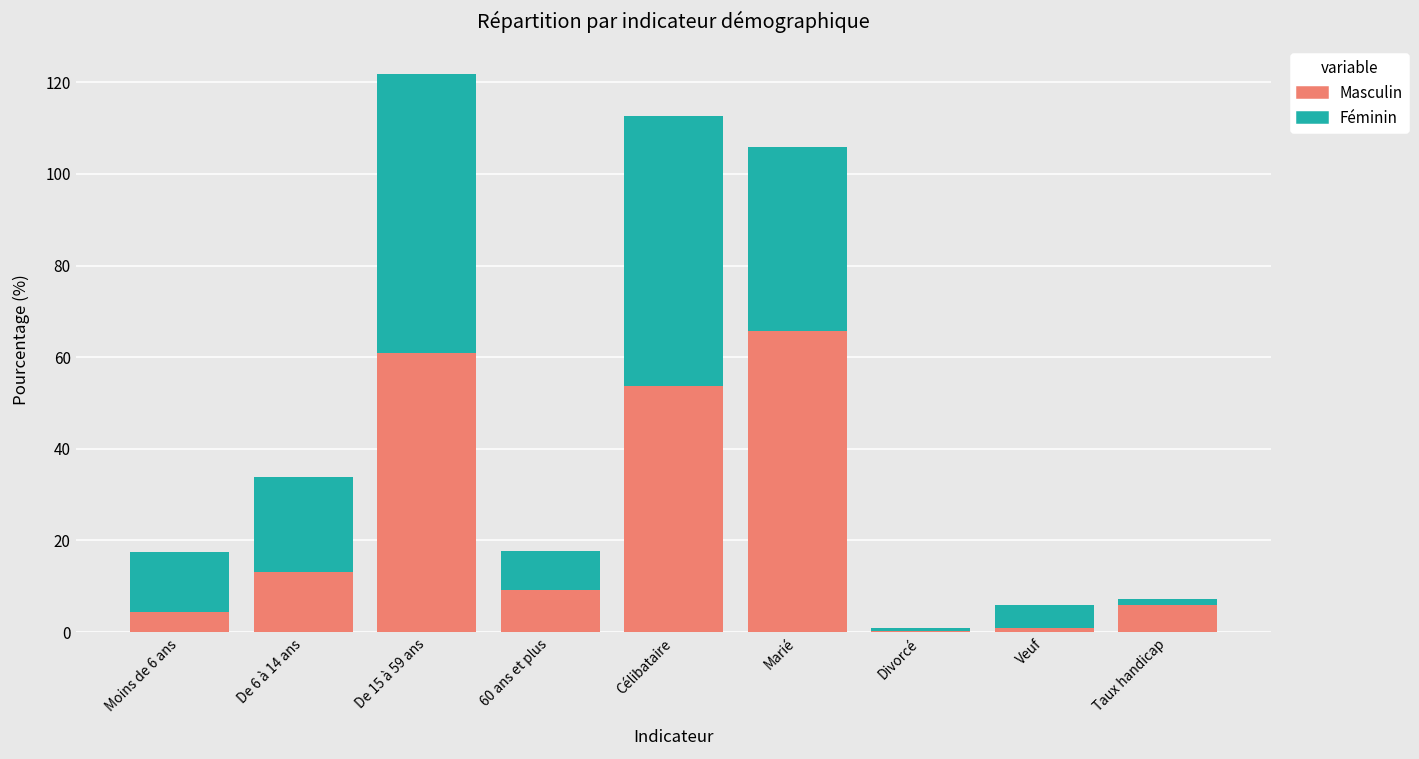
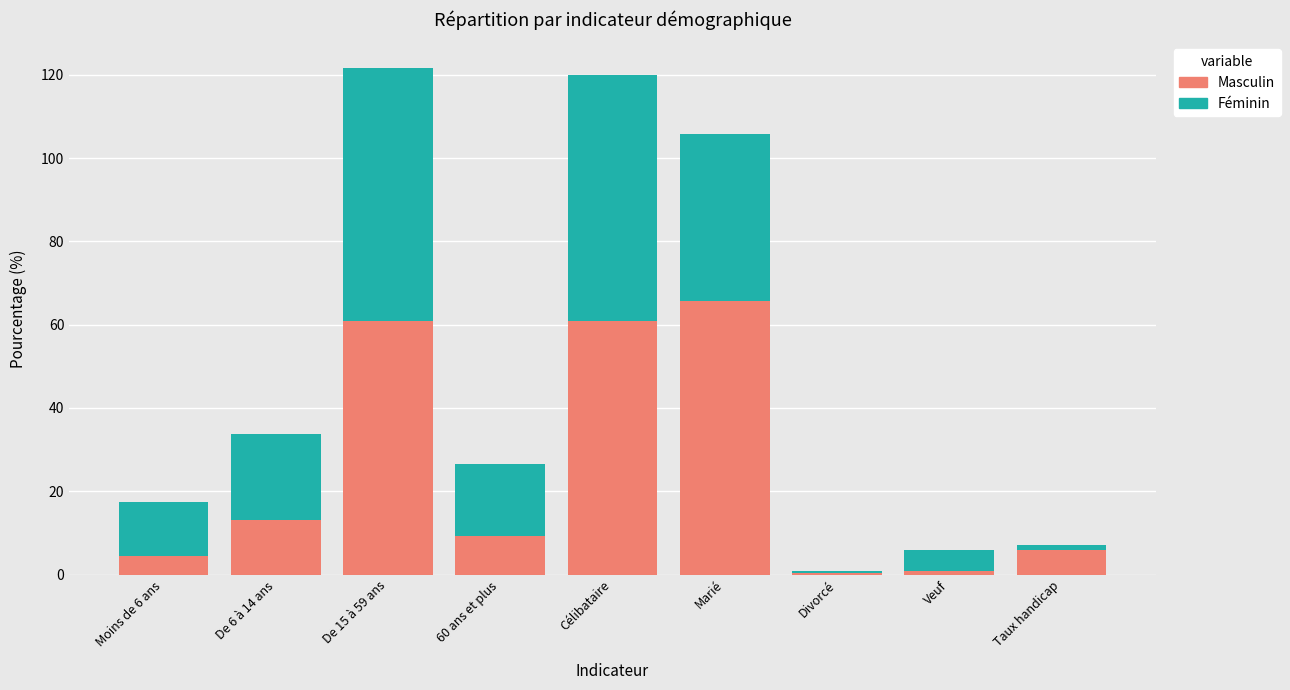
  {
    "Masculin": {
      "Moins de 6 ans": 4,
      "De 6 à 14 ans": 13,
      "De 15 à 59 ans": 61,
      "60 ans et plus": 9,
-     "Célibataire": 54,
+     "Célibataire": 61,
      "Marié": 66,
      "Veuf": 1,
      "Taux handicap": 6
    },
    "Féminin": {
      "Moins de 6 ans": 13,
      "De 6 à 14 ans": 21,
      "De 15 à 59 ans": 61,
-     "60 ans et plus": 8,
+     "60 ans et plus": 17,
      "Célibataire": 59,
      "Marié": 40,
      "Veuf": 5,
      "Taux handicap": 1
    }
  }
